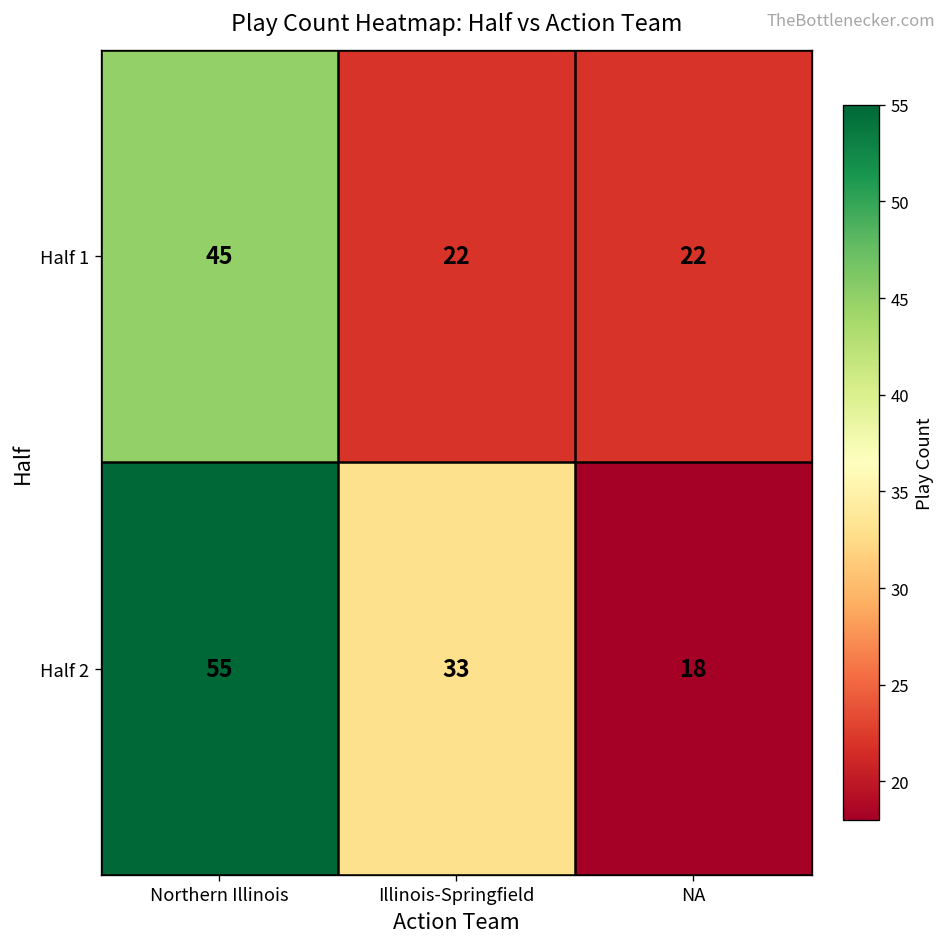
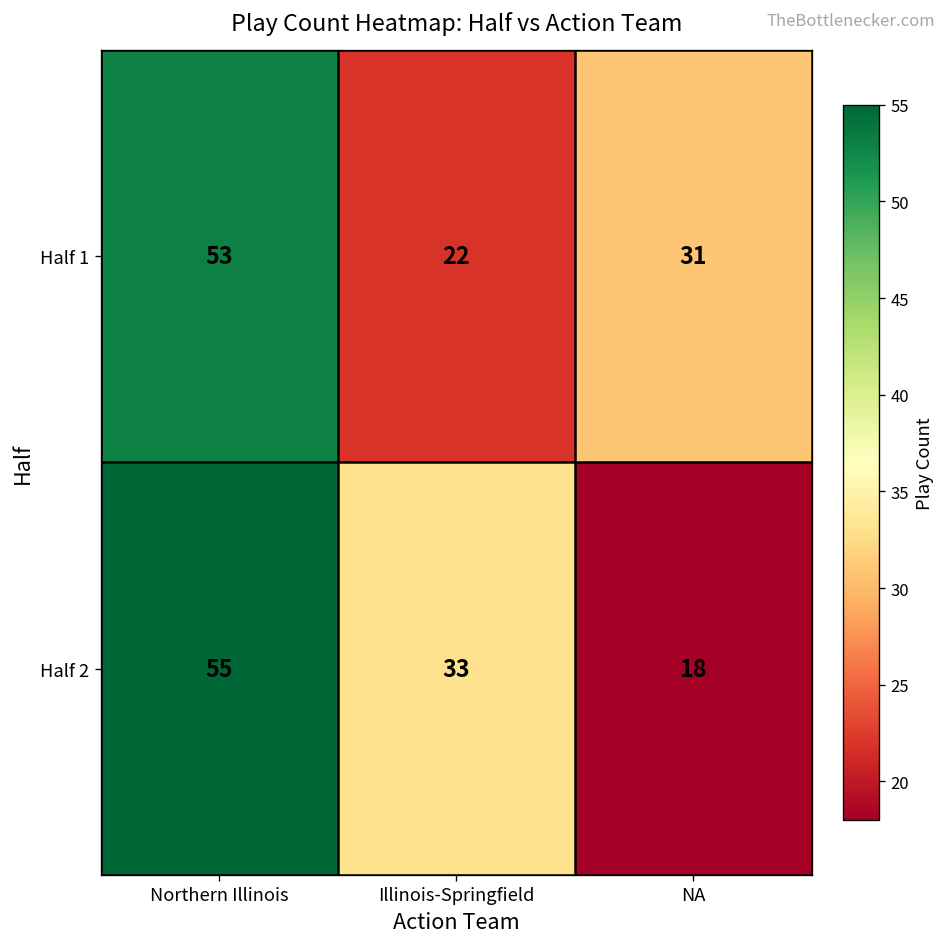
  {
    "Half 1": {
-     "Northern Illinois": 45,
+     "Northern Illinois": 53,
      "Illinois-Springfield": 22,
-     "NA": 22
+     "NA": 31
    },
    "Half 2": {
      "Northern Illinois": 55,
      "Illinois-Springfield": 33,
      "NA": 18
    }
  }
